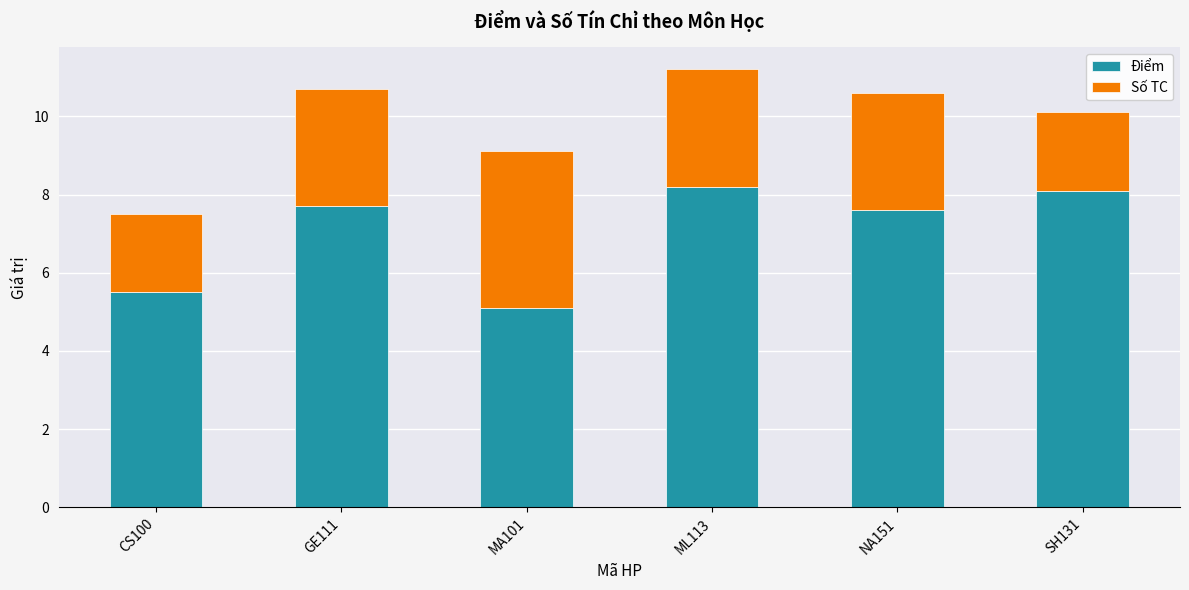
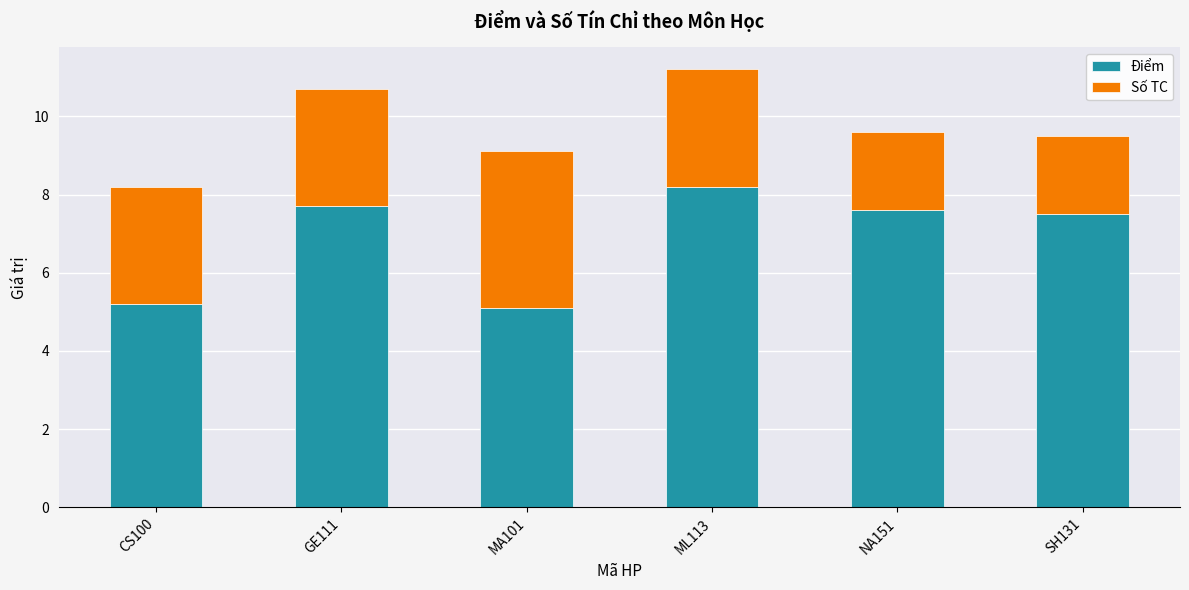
  {
    "Điểm": {
-     "CS100": 5.5,
+     "CS100": 5.2,
      "GE111": 7.7,
      "MA101": 5.1,
      "ML113": 8.2,
      "NA151": 7.6,
-     "SH131": 8.1
+     "SH131": 7.5
    },
    "Số TC": {
-     "CS100": 2,
+     "CS100": 3,
      "GE111": 3,
      "MA101": 4,
      "ML113": 3,
-     "NA151": 3,
+     "NA151": 2,
      "SH131": 2
    }
  }
